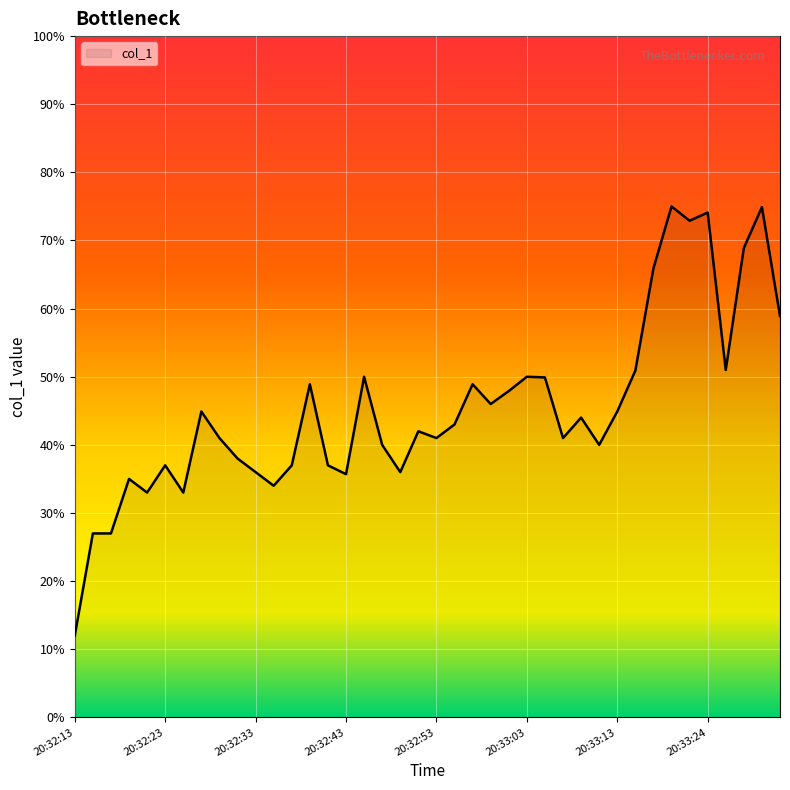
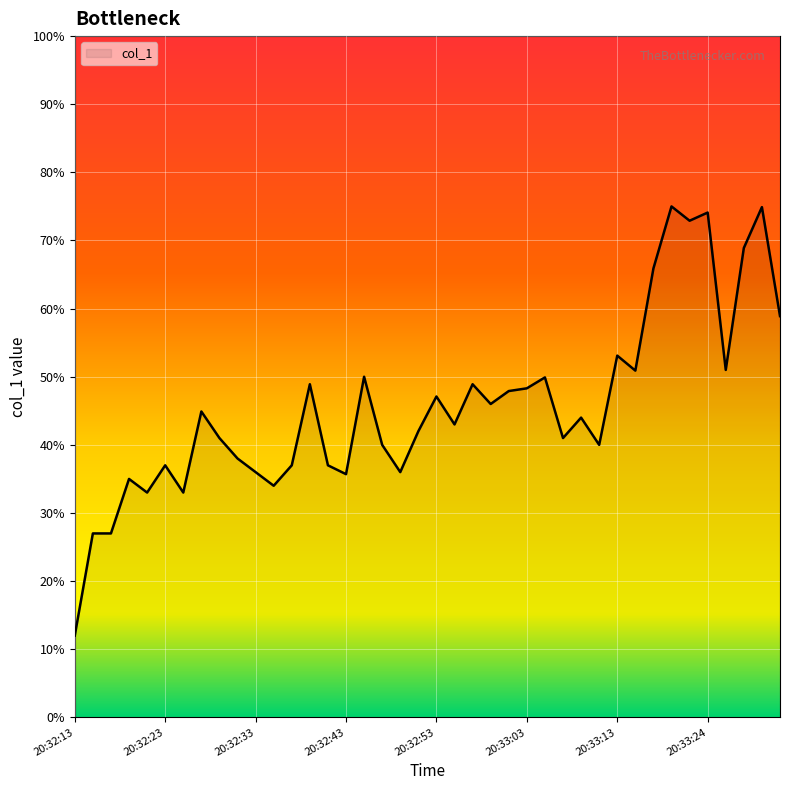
  {
    "20:32:13": "12%",
    "20:32:23": "37%",
    "20:32:33": "36%",
    "20:32:43": "36%",
-   "20:32:53": "41%",
-   "20:33:03": "50%",
-   "20:33:13": "45%",
+   "20:32:53": "47%",
+   "20:33:03": "48%",
+   "20:33:13": "53%",
    "20:33:24": "74%"
  }
